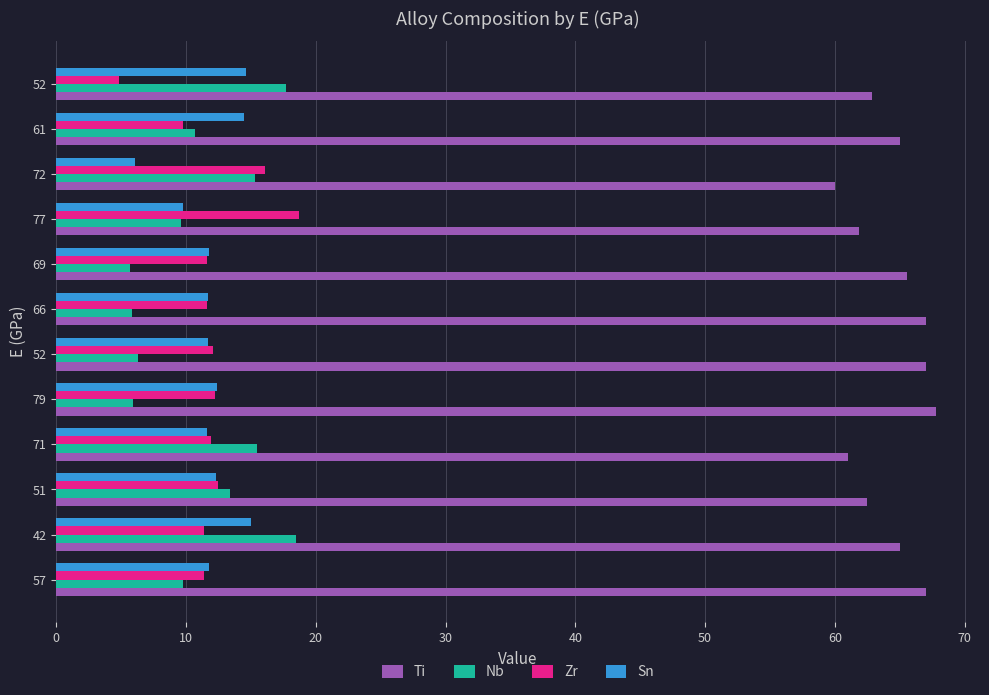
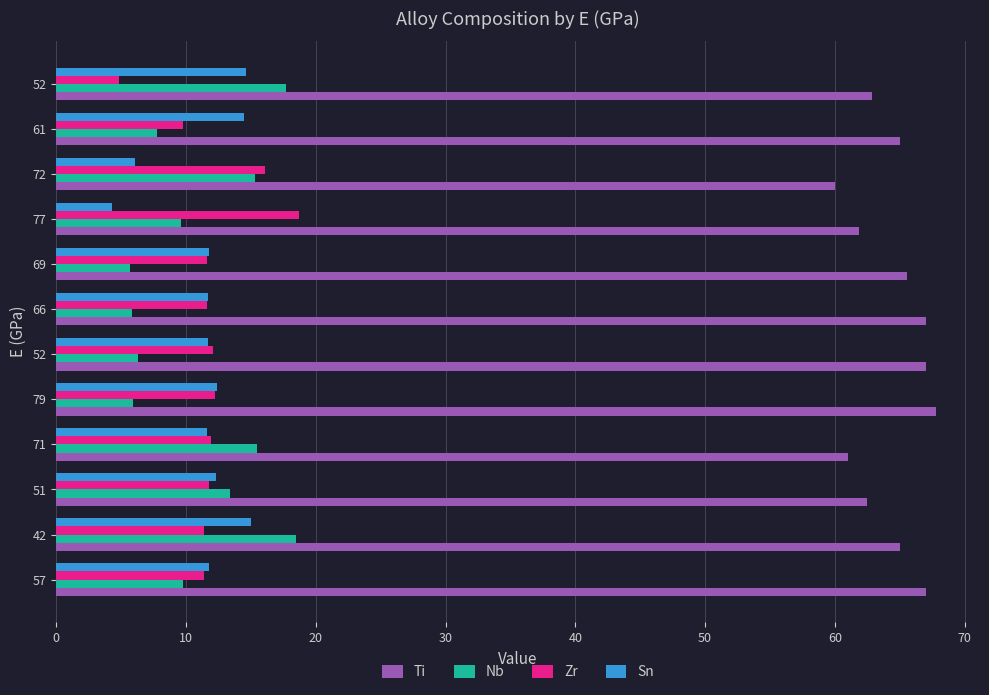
  {
    "Ti": {
      "61": 65.0,
      "72": 60.0,
      "77": 61.9,
      "69": 65.6,
      "66": 67.0,
      "79": 67.8,
      "71": 61.0,
      "51": 62.5,
      "42": 65.0,
      "57": 67.0
    },
    "Nb": {
-     "61": 10.7,
+     "61": 7.8,
      "72": 15.3,
      "77": 9.6,
      "69": 5.7,
      "66": 5.8,
      "79": 5.9,
      "71": 15.5,
      "51": 13.4,
      "42": 18.5,
      "57": 9.8
    },
    "Zr": {
      "61": 9.8,
      "72": 16.1,
      "77": 18.7,
      "69": 11.6,
      "66": 11.6,
      "79": 12.2,
      "71": 11.9,
-     "51": 12.5,
+     "51": 11.8,
      "42": 11.4,
      "57": 11.4
    },
    "Sn": {
      "61": 14.5,
      "72": 6.1,
-     "77": 9.8,
+     "77": 4.3,
      "69": 11.8,
      "66": 11.7,
      "79": 12.4,
      "71": 11.6,
      "51": 12.3,
      "42": 15.0,
      "57": 11.8
    }
  }
